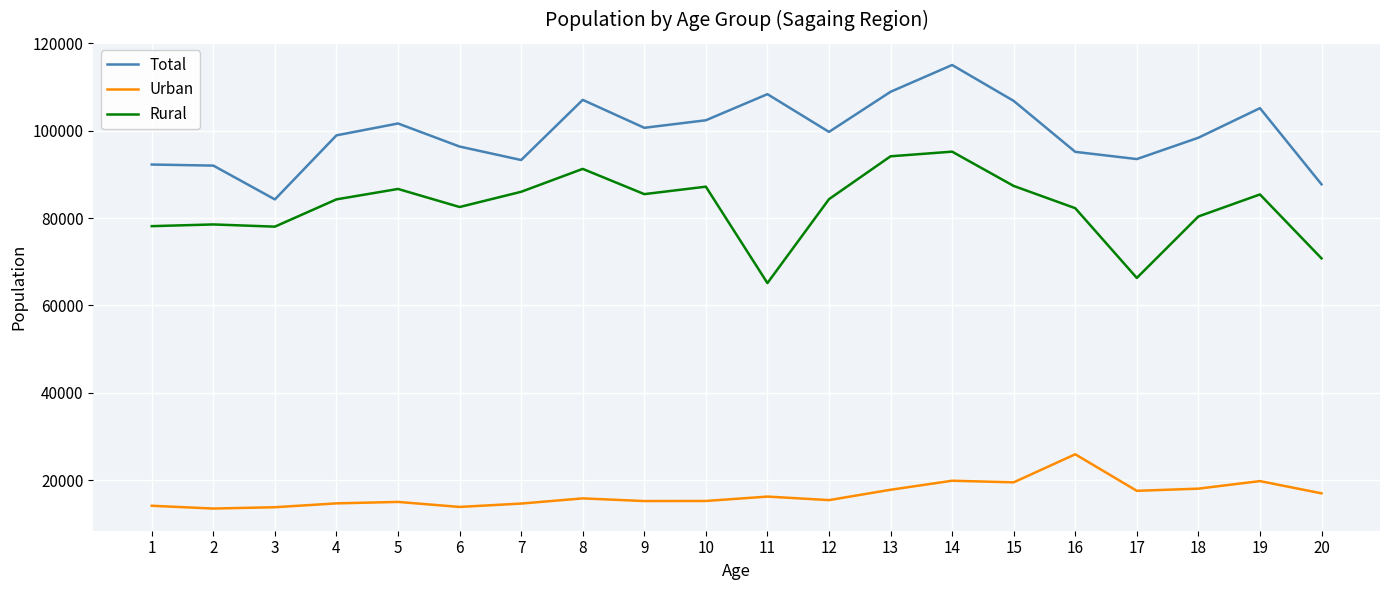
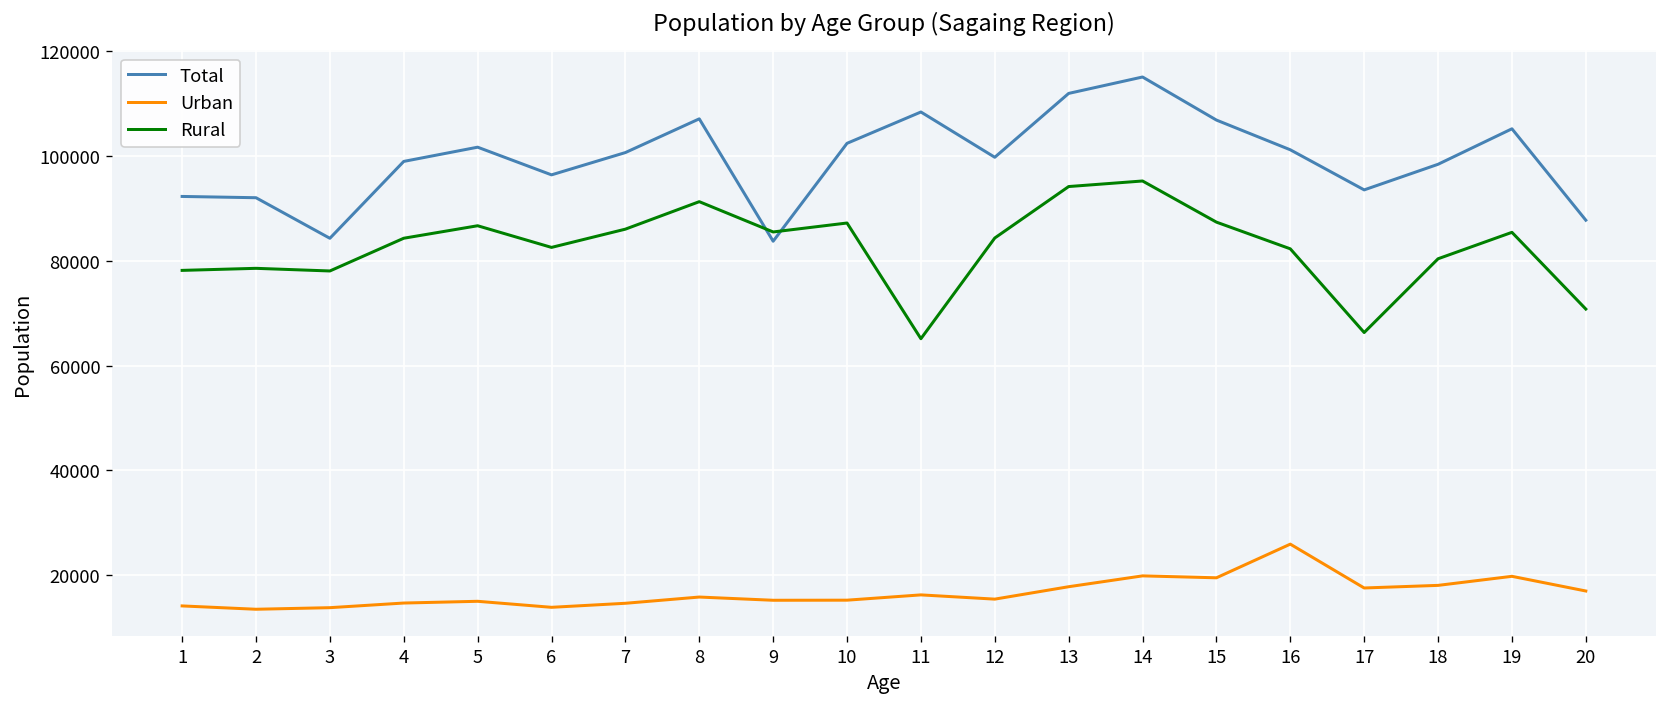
  {
    "Total": {
      "1": 92000,
      "2": 92000,
      "3": 84000,
      "4": 99000,
      "5": 102000,
      "6": 96000,
-     "7": 93000,
+     "7": 101000,
      "8": 107000,
-     "9": 101000,
+     "9": 84000,
      "10": 102000,
      "11": 108000,
      "12": 100000,
-     "13": 109000,
+     "13": 112000,
      "14": 115000,
      "15": 107000,
-     "16": 95000,
+     "16": 101000,
      "17": 94000,
      "18": 98000,
      "19": 105000,
      "20": 88000
    },
    "Urban": {
      "1": 14000,
      "2": 13000,
      "3": 14000,
      "4": 15000,
      "5": 15000,
      "6": 14000,
      "7": 15000,
      "8": 16000,
      "9": 15000,
      "10": 15000,
      "11": 16000,
      "12": 15000,
      "13": 18000,
      "14": 20000,
      "15": 19000,
      "16": 26000,
      "17": 18000,
      "18": 18000,
      "19": 20000,
      "20": 17000
    },
    "Rural": {
      "1": 78000,
      "2": 79000,
      "3": 78000,
      "4": 84000,
      "5": 87000,
      "6": 83000,
      "7": 86000,
      "8": 91000,
      "9": 85000,
      "10": 87000,
      "11": 65000,
      "12": 84000,
      "13": 94000,
      "14": 95000,
      "15": 87000,
      "16": 82000,
      "17": 66000,
      "18": 80000,
      "19": 85000,
      "20": 71000
    }
  }
